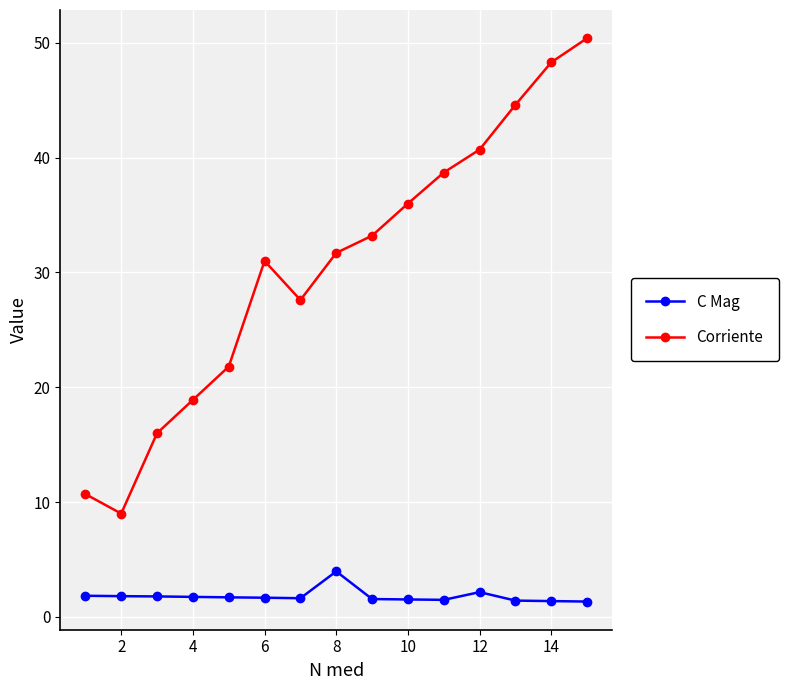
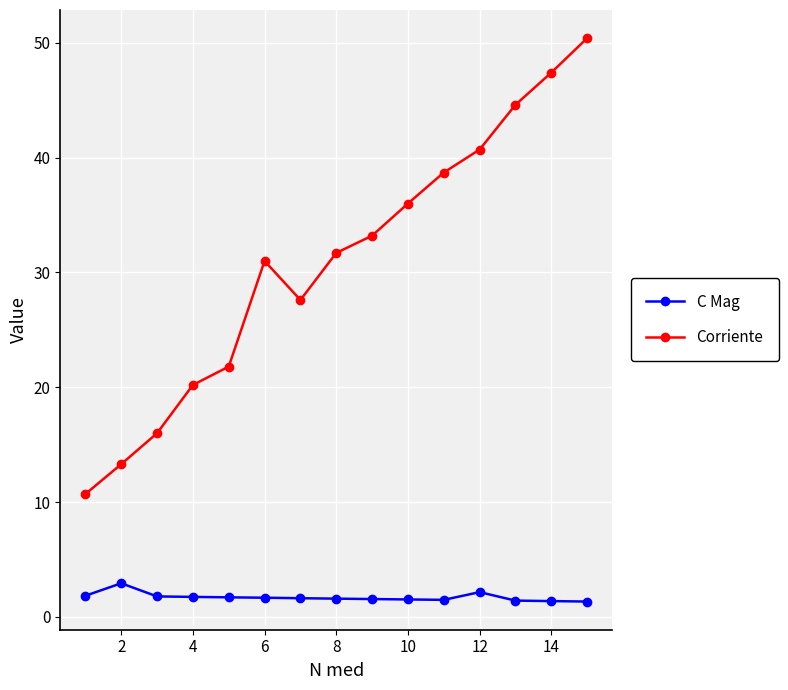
  {
    "C Mag": {
-     "2": 1.8,
+     "2": 2.9,
      "4": 1.7,
      "6": 1.7,
-     "8": 4.0,
+     "8": 1.6,
      "10": 1.5,
      "12": 2.2,
      "14": 1.4
    },
    "Corriente": {
-     "2": 9.0,
-     "4": 18.9,
+     "2": 13.3,
+     "4": 20.2,
      "6": 31.0,
      "8": 31.7,
      "10": 36.0,
      "12": 40.7,
-     "14": 48.3
+     "14": 47.4
    }
  }
